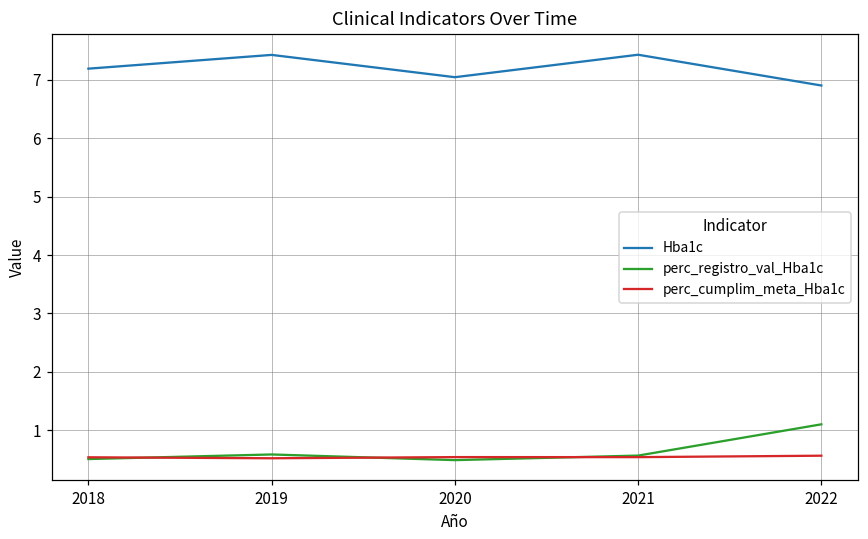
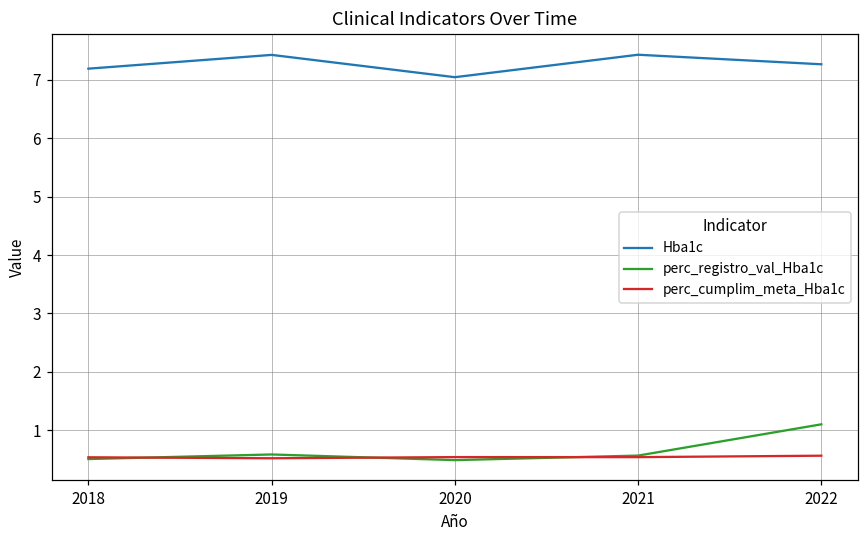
  {
    "Hba1c": {
      "2018": 7.2,
      "2019": 7.4,
      "2020": 7.0,
      "2021": 7.4,
-     "2022": 6.9
+     "2022": 7.3
    },
    "perc_registro_val_Hba1c": {
      "2019": 0.6,
      "2020": 0.5,
      "2022": 1.1
    },
    "perc_cumplim_meta_Hba1c": {
      "2019": 0.5,
      "2020": 0.5,
      "2022": 0.6
    }
  }
